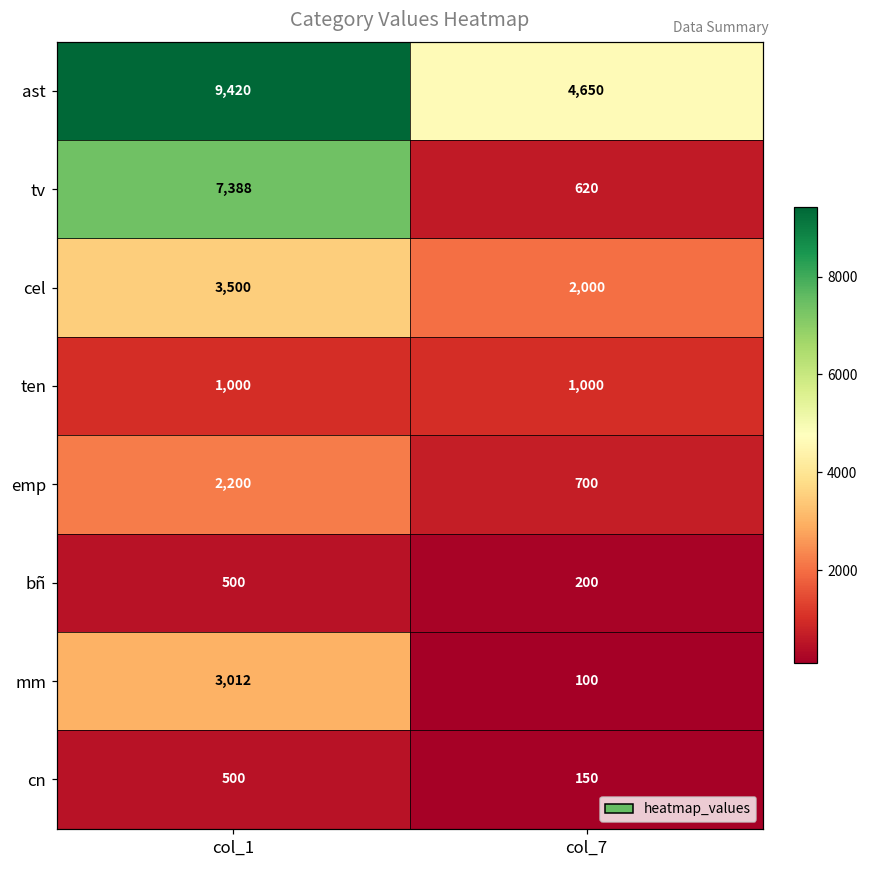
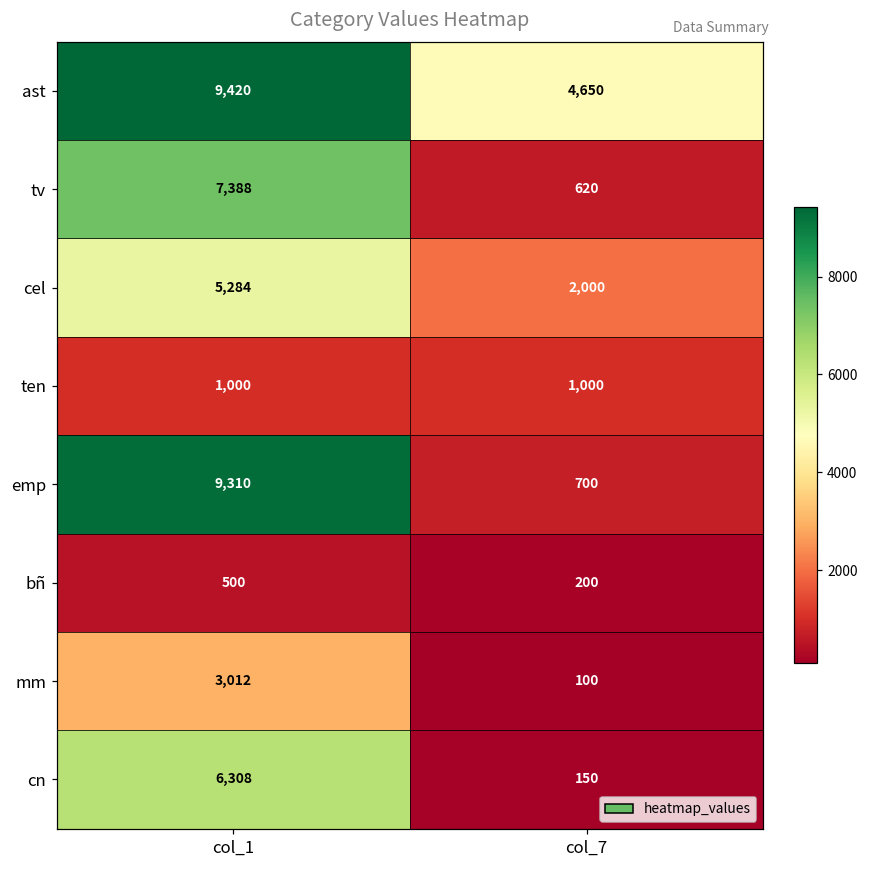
  {
    "ast": {
      "col_1": "9,420",
      "col_7": "4,650"
    },
    "tv": {
      "col_1": "7,388",
      "col_7": "620"
    },
    "cel": {
-     "col_1": "3,500",
+     "col_1": "5,284",
      "col_7": "2,000"
    },
    "ten": {
      "col_1": "1,000",
      "col_7": "1,000"
    },
    "emp": {
-     "col_1": "2,200",
+     "col_1": "9,310",
      "col_7": "700"
    },
    "bñ": {
      "col_1": "500",
      "col_7": "200"
    },
    "mm": {
      "col_1": "3,012",
      "col_7": "100"
    },
    "cn": {
-     "col_1": "500",
+     "col_1": "6,308",
      "col_7": "150"
    }
  }
